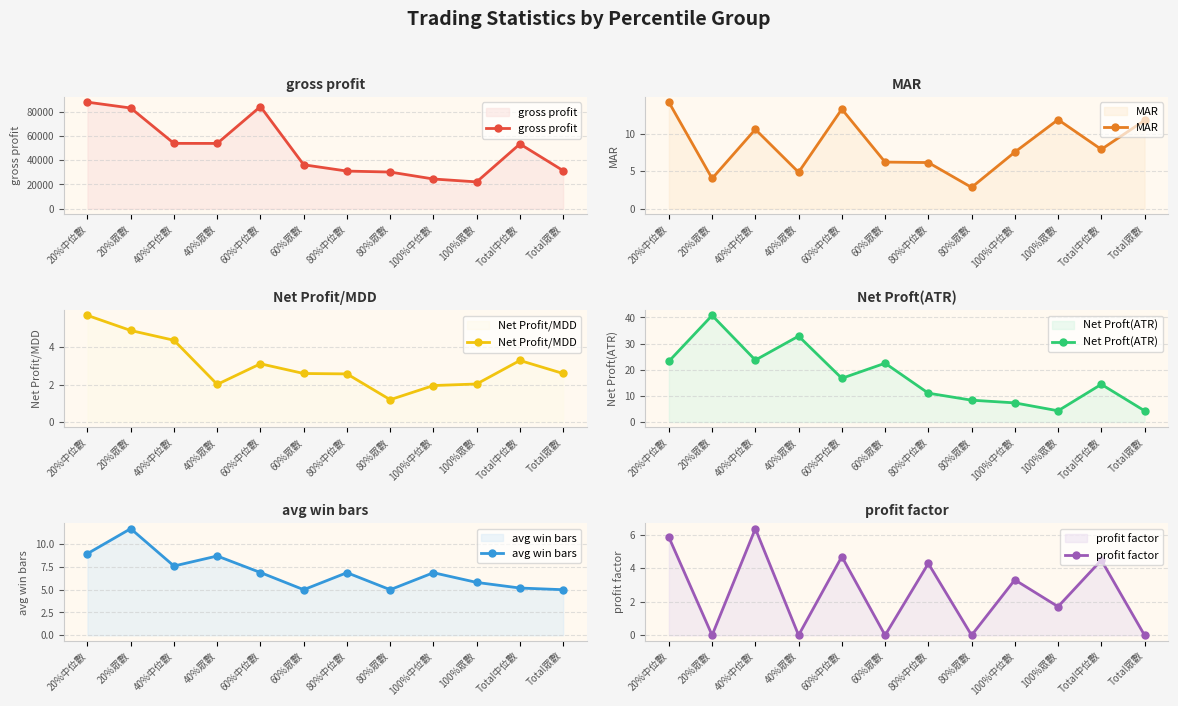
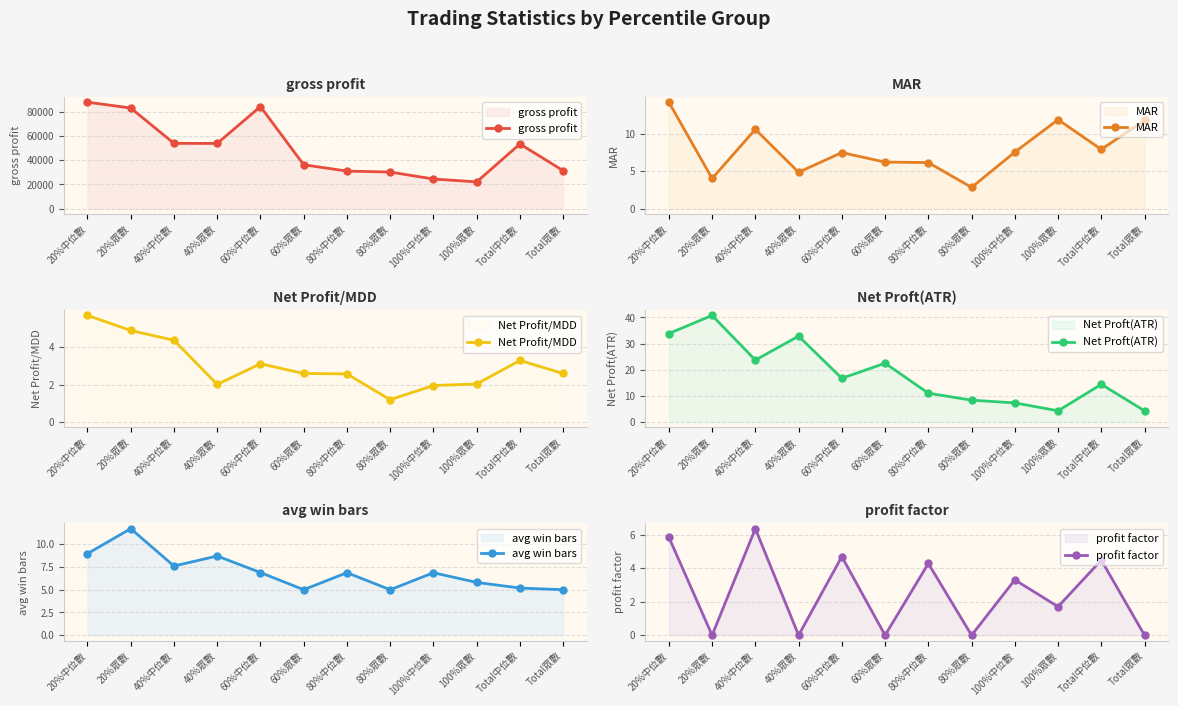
  {
    "gross profit": {
      "20%中位數": 88000,
      "20%眾數": 83000,
      "40%中位數": 54000,
      "40%眾數": 54000,
      "60%中位數": 84000,
      "60%眾數": 36000,
      "80%中位數": 31000,
      "80%眾數": 30000,
      "100%中位數": 24000,
      "100%眾數": 22000,
      "Total中位數": 53000,
      "Total眾數": 31000
    },
    "MAR": {
      "20%中位數": 14,
      "20%眾數": 4,
      "40%中位數": 11,
      "40%眾數": 5,
-     "60%中位數": 13,
+     "60%中位數": 7,
      "60%眾數": 6,
      "80%中位數": 6,
      "80%眾數": 3,
      "100%中位數": 8,
      "100%眾數": 12,
      "Total中位數": 8
    },
    "Net Profit/MDD": {
      "20%中位數": 5.7,
      "20%眾數": 4.9,
      "40%中位數": 4.4,
      "40%眾數": 2.0,
      "60%中位數": 3.1,
      "60%眾數": 2.6,
      "80%中位數": 2.6,
      "80%眾數": 1.2,
      "100%中位數": 1.9,
      "100%眾數": 2.0,
      "Total中位數": 3.3,
      "Total眾數": 2.6
    },
    "Net Proft(ATR)": {
-     "20%中位數": 23,
+     "20%中位數": 34,
      "20%眾數": 41,
      "40%中位數": 24,
      "40%眾數": 33,
      "60%中位數": 17,
      "60%眾數": 22,
      "80%中位數": 11,
      "80%眾數": 8,
      "100%中位數": 7,
      "100%眾數": 4,
      "Total中位數": 14,
      "Total眾數": 4
    },
    "avg win bars": {
      "20%中位數": 9,
      "20%眾數": 12,
      "40%中位數": 8,
      "40%眾數": 9,
      "60%中位數": 7,
      "60%眾數": 5,
      "80%中位數": 7,
      "80%眾數": 5,
      "100%中位數": 7,
      "100%眾數": 6,
      "Total中位數": 5,
      "Total眾數": 5
    },
    "profit factor": {
      "20%中位數": 5.9,
      "20%眾數": 0.0,
      "40%中位數": 6.4,
      "40%眾數": 0.0,
      "60%中位數": 4.7,
      "60%眾數": 0.0,
      "80%中位數": 4.3,
      "80%眾數": 0.0,
      "100%中位數": 3.3,
      "100%眾數": 1.7,
      "Total眾數": 0.0
    }
  }
